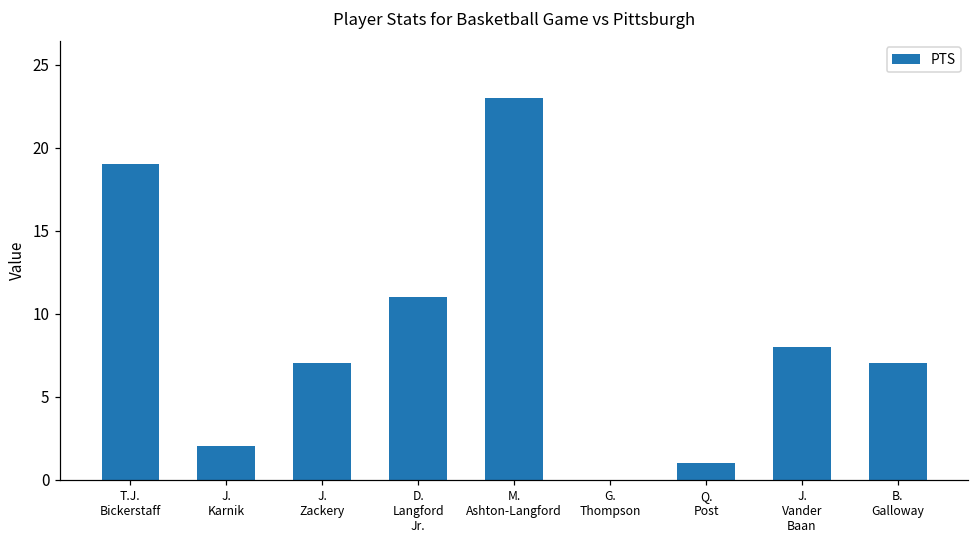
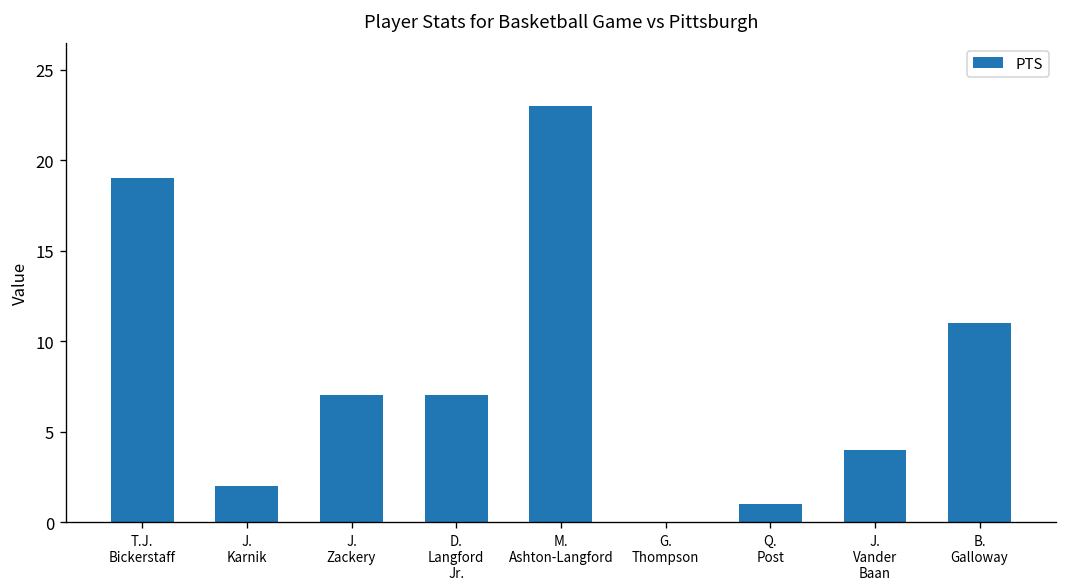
  {
    "T.J. Bickerstaff": 19,
    "J. Karnik": 2,
    "J. Zackery": 7,
-   "D. Langford Jr.": 11,
+   "D. Langford Jr.": 7,
    "M. Ashton-Langford": 23,
    "G. Thompson": 0,
    "Q. Post": 1,
-   "J. Vander Baan": 8,
-   "B. Galloway": 7
+   "J. Vander Baan": 4,
+   "B. Galloway": 11
  }
